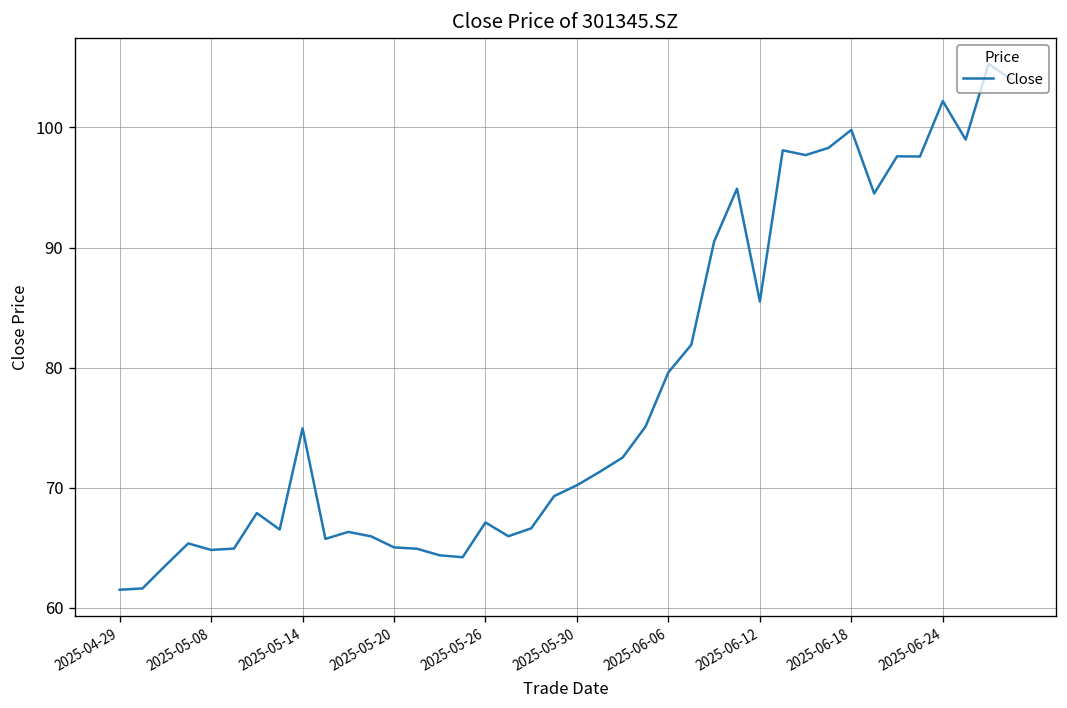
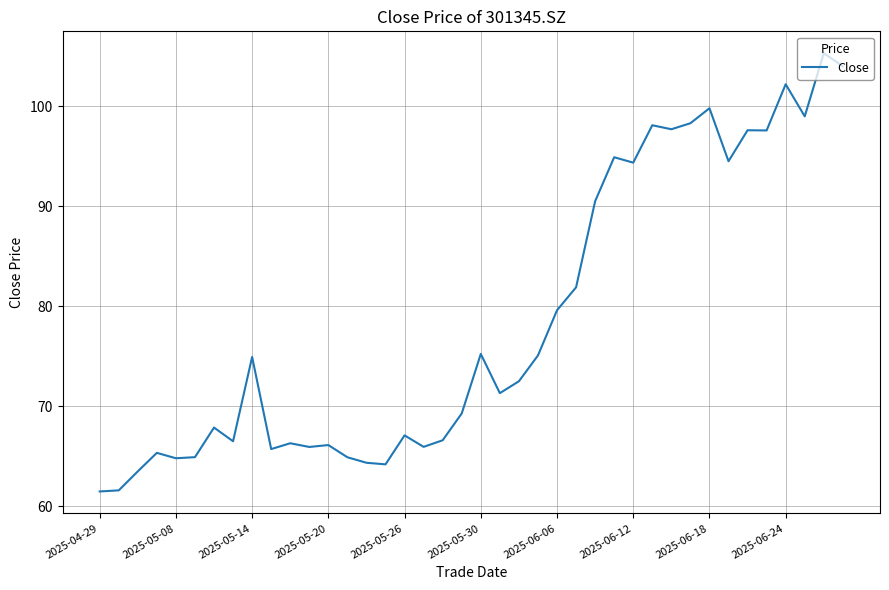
  {
    "2025-04-29": 61.5,
    "2025-05-08": 64.8,
    "2025-05-14": 74.9,
-   "2025-05-20": 65.0,
+   "2025-05-20": 66.1,
    "2025-05-26": 67.1,
-   "2025-05-30": 70.2,
+   "2025-05-30": 75.2,
    "2025-06-06": 79.6,
-   "2025-06-12": 85.5,
+   "2025-06-12": 94.4,
    "2025-06-18": 99.8,
    "2025-06-24": 102.2
  }
